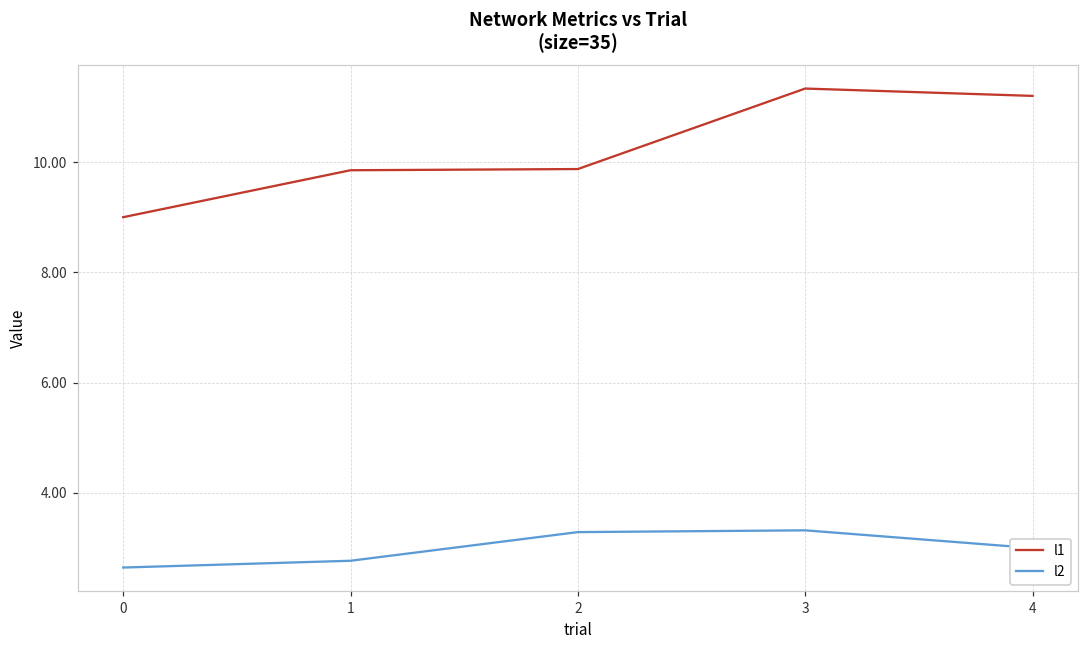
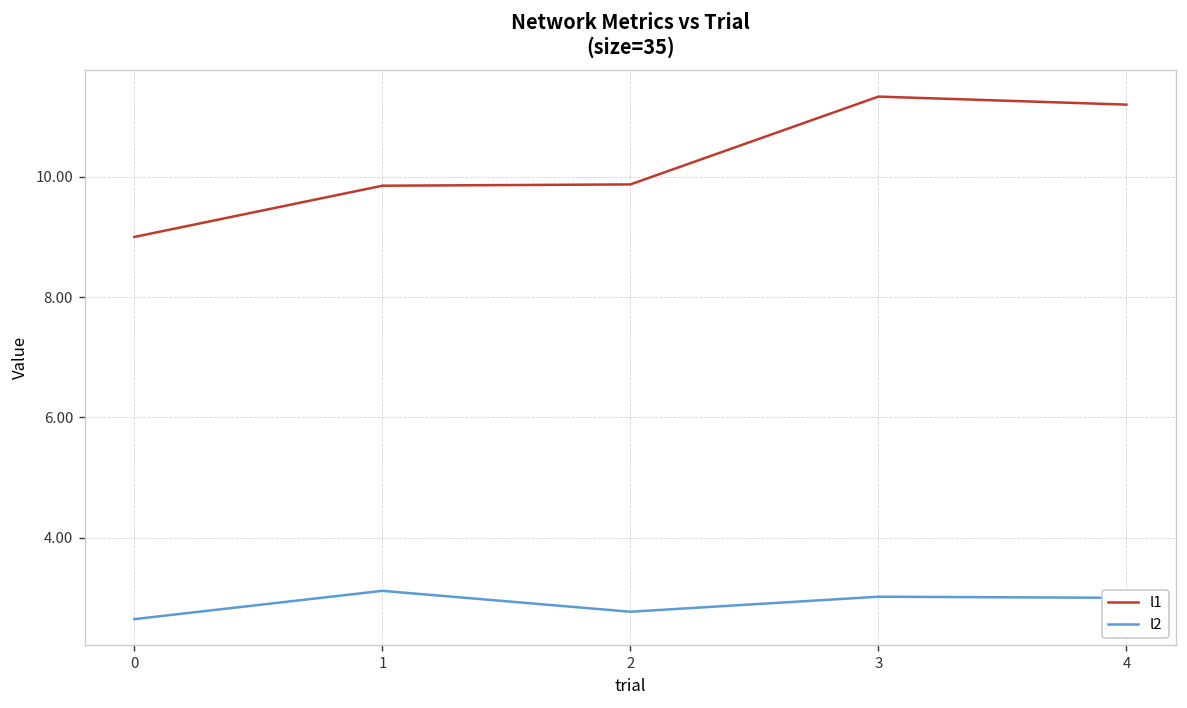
  {
    "l1": {
      "0": 9.0,
      "1": 9.9,
      "2": 9.9,
      "3": 11.3,
      "4": 11.2
    },
    "l2": {
      "0": 2.6,
-     "1": 2.8,
-     "2": 3.3,
-     "3": 3.3
+     "1": 3.1,
+     "2": 2.8,
+     "3": 3.0
    }
  }
